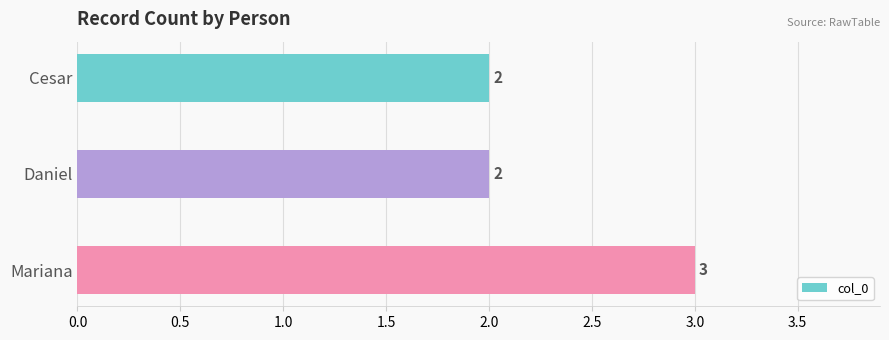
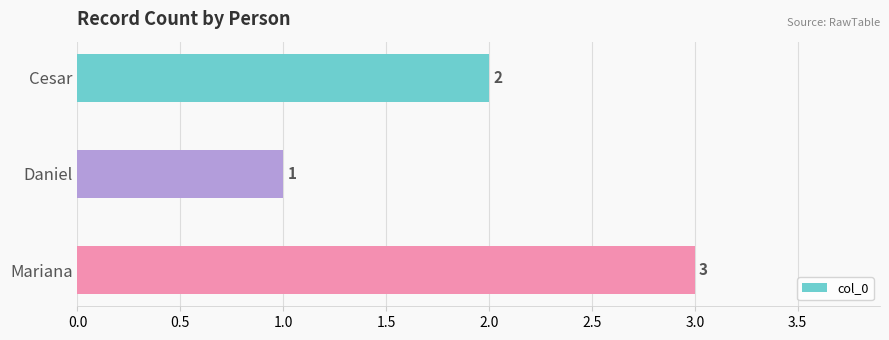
  {
    "Cesar": 2,
-   "Daniel": 2,
+   "Daniel": 1,
    "Mariana": 3
  }
